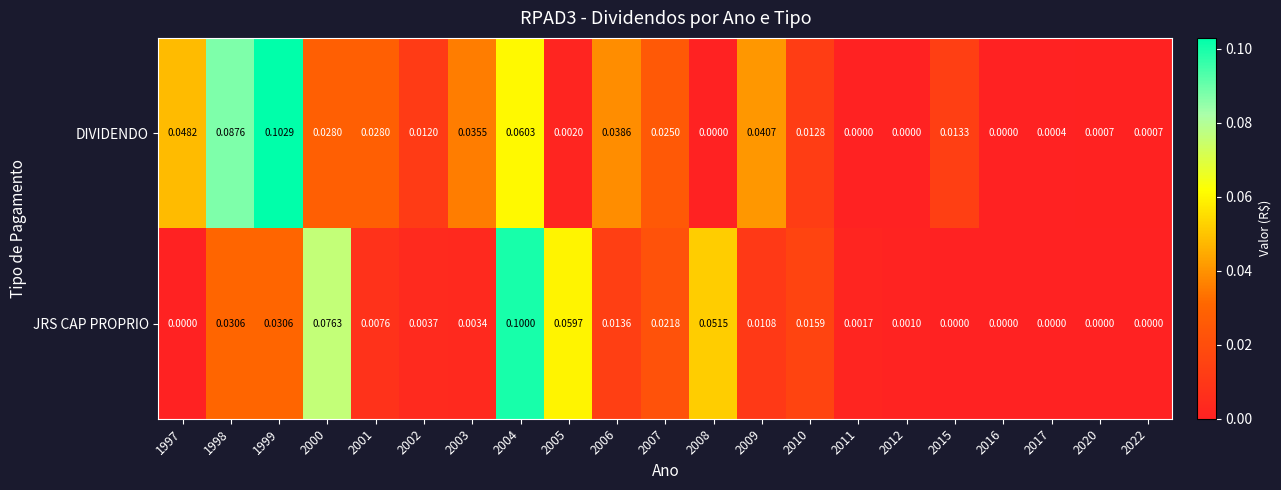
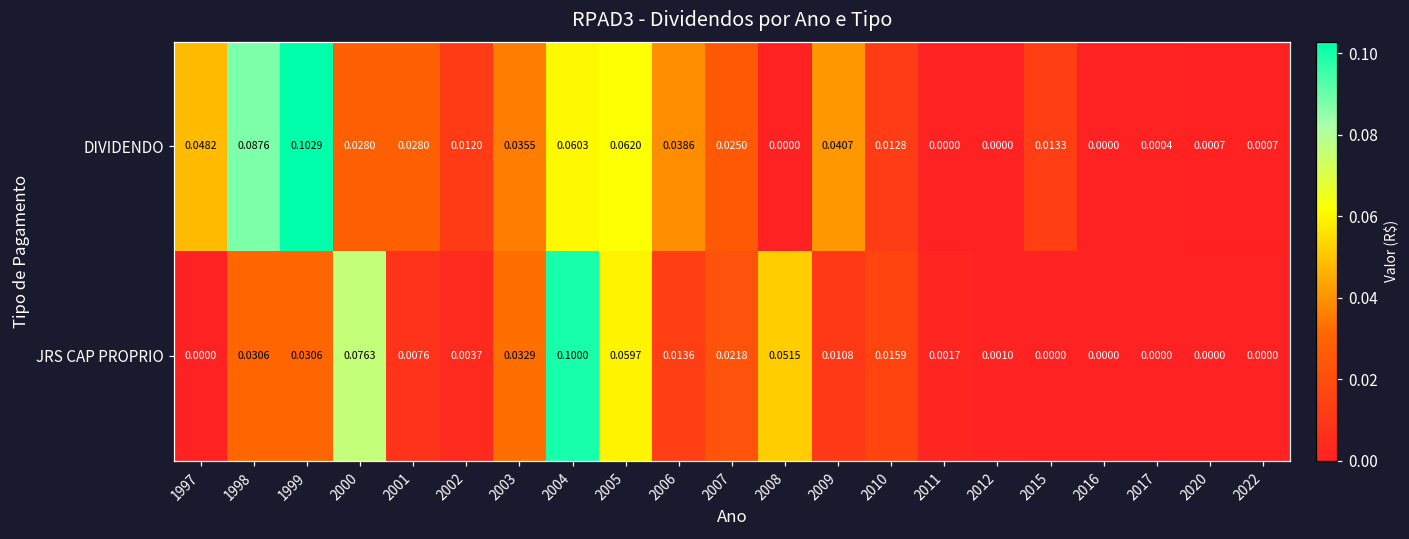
  {
    "DIVIDENDO": {
      "1997": 0.0482,
      "1998": 0.0876,
      "1999": 0.1029,
      "2000": 0.0280,
      "2001": 0.0280,
      "2002": 0.0120,
      "2003": 0.0355,
      "2004": 0.0603,
-     "2005": 0.0020,
+     "2005": 0.0620,
      "2006": 0.0386,
      "2007": 0.0250,
      "2008": 0.0000,
      "2009": 0.0407,
      "2010": 0.0128,
      "2011": 0.0000,
      "2012": 0.0000,
      "2015": 0.0133,
      "2016": 0.0000,
      "2017": 0.0004,
      "2020": 0.0007,
      "2022": 0.0007
    },
    "JRS CAP PROPRIO": {
      "1997": 0.0000,
      "1998": 0.0306,
      "1999": 0.0306,
      "2000": 0.0763,
      "2001": 0.0076,
      "2002": 0.0037,
-     "2003": 0.0034,
+     "2003": 0.0329,
      "2004": 0.1000,
      "2005": 0.0597,
      "2006": 0.0136,
      "2007": 0.0218,
      "2008": 0.0515,
      "2009": 0.0108,
      "2010": 0.0159,
      "2011": 0.0017,
      "2012": 0.0010,
      "2015": 0.0000,
      "2016": 0.0000,
      "2017": 0.0000,
      "2020": 0.0000,
      "2022": 0.0000
    }
  }
